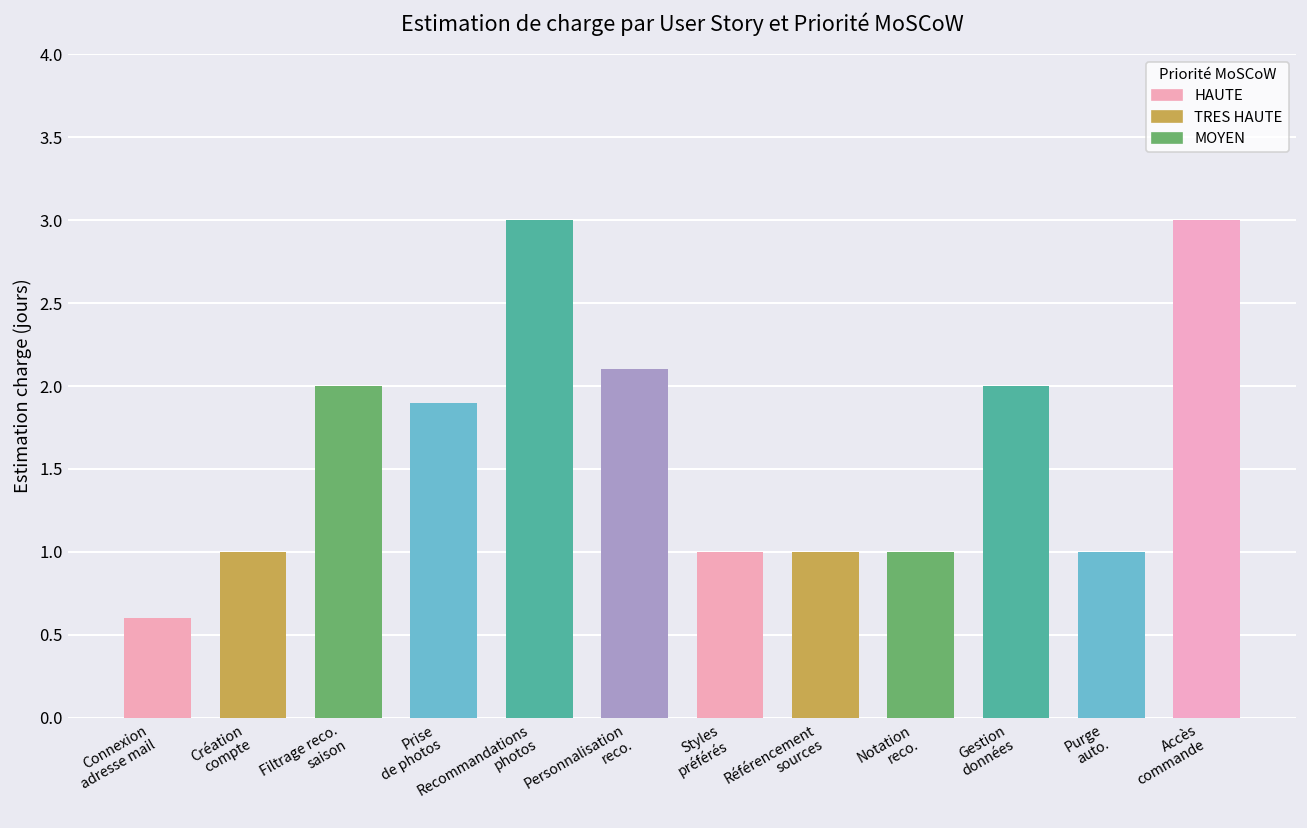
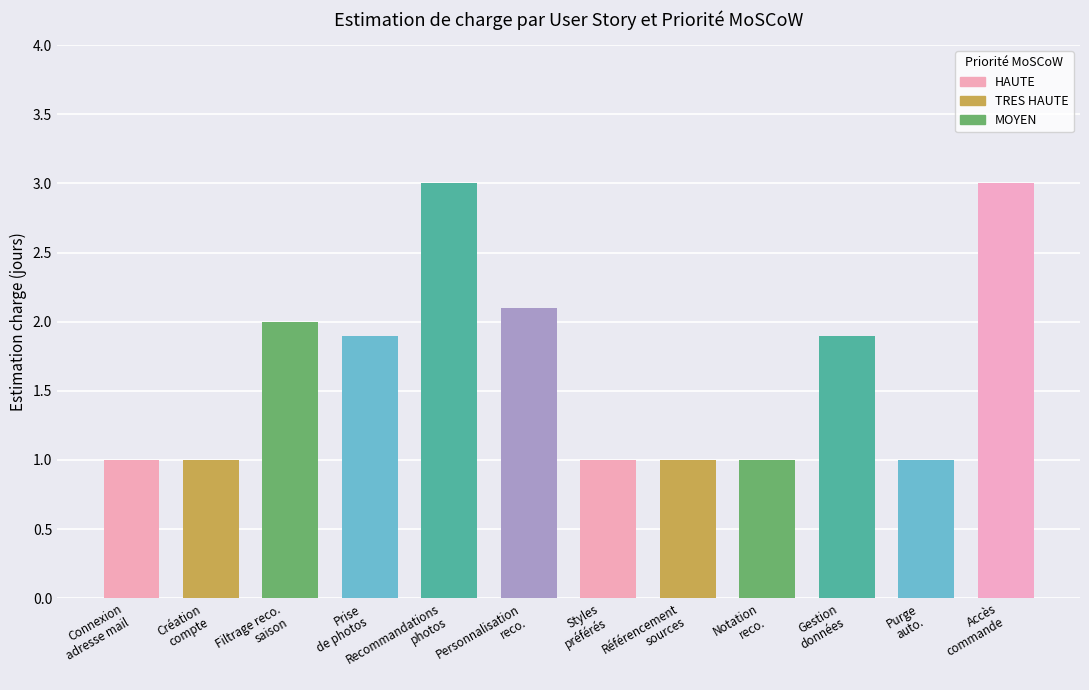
  {
-   "Connexion adresse mail": 0.6,
+   "Connexion adresse mail": 1.0,
    "Création compte": 1.0,
    "Filtrage reco. saison": 2.0,
    "Prise de photos": 1.9,
    "Recommandations photos": 3.0,
    "Personnalisation reco.": 2.1,
    "Styles préférés": 1.0,
    "Référencement sources": 1.0,
    "Notation reco.": 1.0,
-   "Gestion données": 2.0,
+   "Gestion données": 1.9,
    "Purge auto.": 1.0,
    "Accès commande": 3.0
  }
